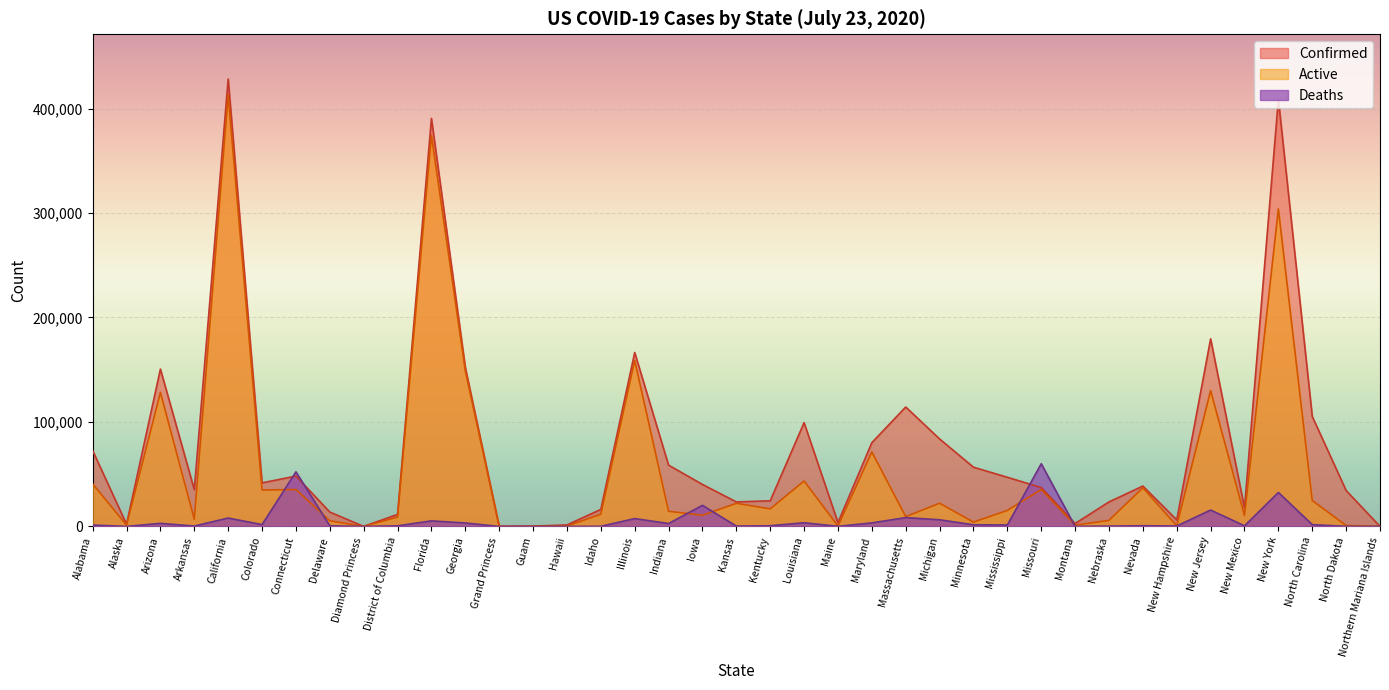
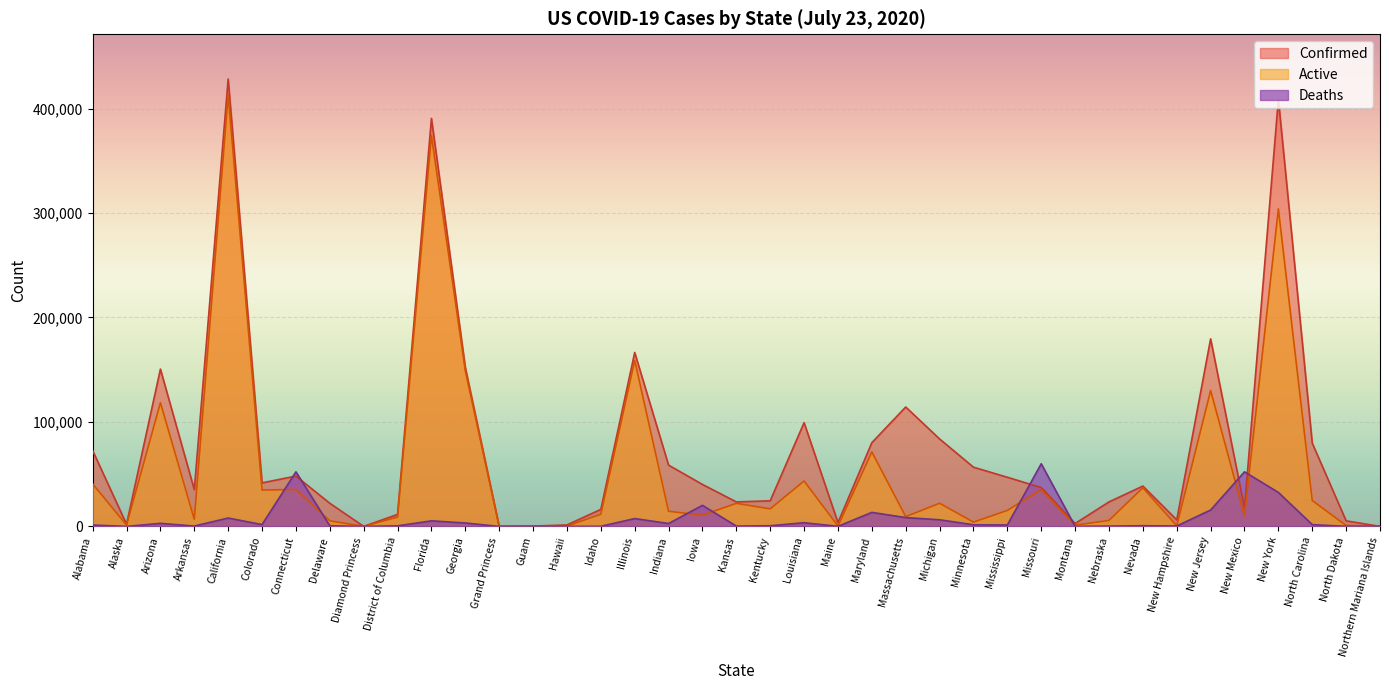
  {
    "Confirmed": {
      "Alabama": "73,000",
      "Arizona": "151,000",
      "Arkansas": "35,000",
      "California": "428,000",
      "Colorado": "42,000",
      "Connecticut": "48,000",
-     "Delaware": "14,000",
+     "Delaware": "22,000",
      "District of Columbia": "12,000",
      "Florida": "391,000",
      "Georgia": "152,000",
      "Idaho": "16,000",
      "Illinois": "166,000",
      "Indiana": "59,000",
      "Iowa": "40,000",
      "Kentucky": "25,000",
      "Louisiana": "99,000",
      "Maine": "4,000",
      "Maryland": "80,000",
      "Massachusetts": "114,000",
      "Michigan": "84,000",
      "Minnesota": "57,000",
      "Mississippi": "47,000",
      "Nebraska": "23,000",
      "New Hampshire": "6,000",
      "New Jersey": "180,000",
      "New Mexico": "18,000",
-     "North Carolina": "105,000",
-     "North Dakota": "34,000"
+     "North Carolina": "80,000",
+     "North Dakota": "5,000"
    },
    "Active": {
      "Alabama": "41,000",
-     "Arizona": "128,000",
+     "Arizona": "118,000",
      "Arkansas": "7,000",
      "California": "413,000",
      "Colorado": "35,000",
      "Connecticut": "35,000",
      "Delaware": "5,000",
      "District of Columbia": "9,000",
      "Florida": "374,000",
      "Georgia": "149,000",
      "Idaho": "12,000",
      "Illinois": "159,000",
      "Indiana": "14,000",
      "Iowa": "11,000",
      "Kentucky": "17,000",
      "Louisiana": "44,000",
      "Maryland": "71,000",
      "Michigan": "22,000",
      "Minnesota": "4,000",
      "Mississippi": "15,000",
      "Nebraska": "6,000",
      "New Jersey": "130,000",
      "New Mexico": "10,000",
      "New York": "304,000",
      "North Carolina": "25,000"
    },
    "Deaths": {
      "Alabama": "1,000",
      "Arizona": "3,000",
      "Arkansas": "0",
      "California": "8,000",
      "Colorado": "2,000",
      "Connecticut": "52,000",
      "Delaware": "1,000",
      "District of Columbia": "1,000",
      "Florida": "5,000",
      "Georgia": "3,000",
      "Idaho": "0",
      "Illinois": "8,000",
      "Indiana": "3,000",
      "Iowa": "20,000",
      "Kansas": "0",
      "Kentucky": "1,000",
      "Louisiana": "4,000",
-     "Maryland": "3,000",
+     "Maryland": "13,000",
      "Michigan": "6,000",
      "Minnesota": "2,000",
      "Mississippi": "1,000",
      "Missouri": "60,000",
      "Nebraska": "0",
      "Nevada": "1,000",
      "New Jersey": "16,000",
-     "New Mexico": "1,000",
+     "New Mexico": "52,000",
      "New York": "33,000",
      "North Carolina": "2,000"
    }
  }
